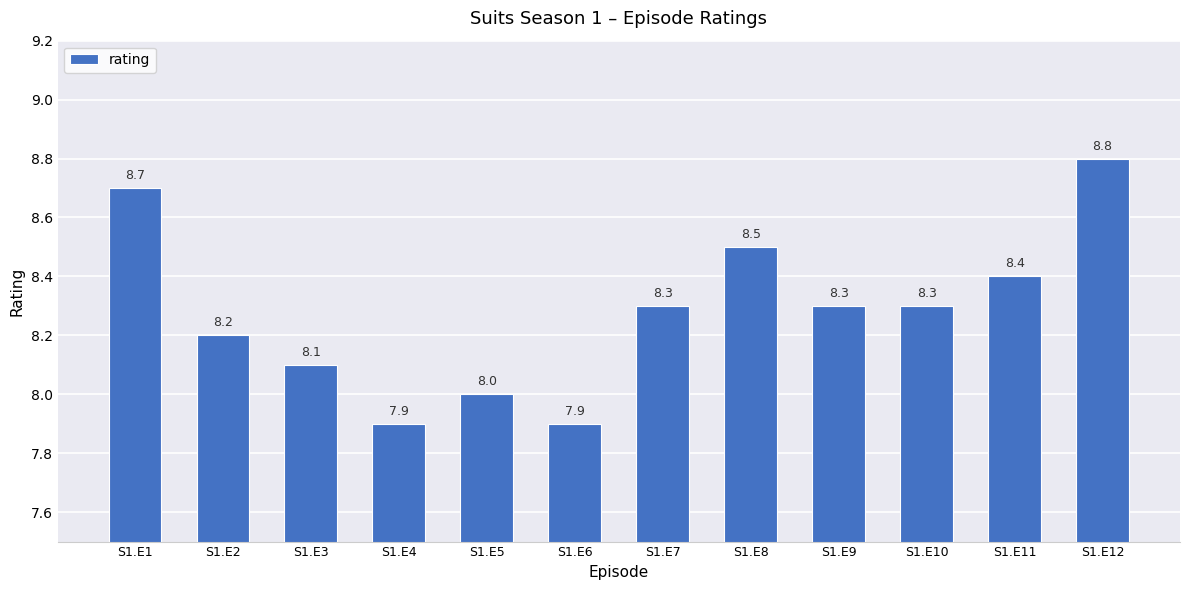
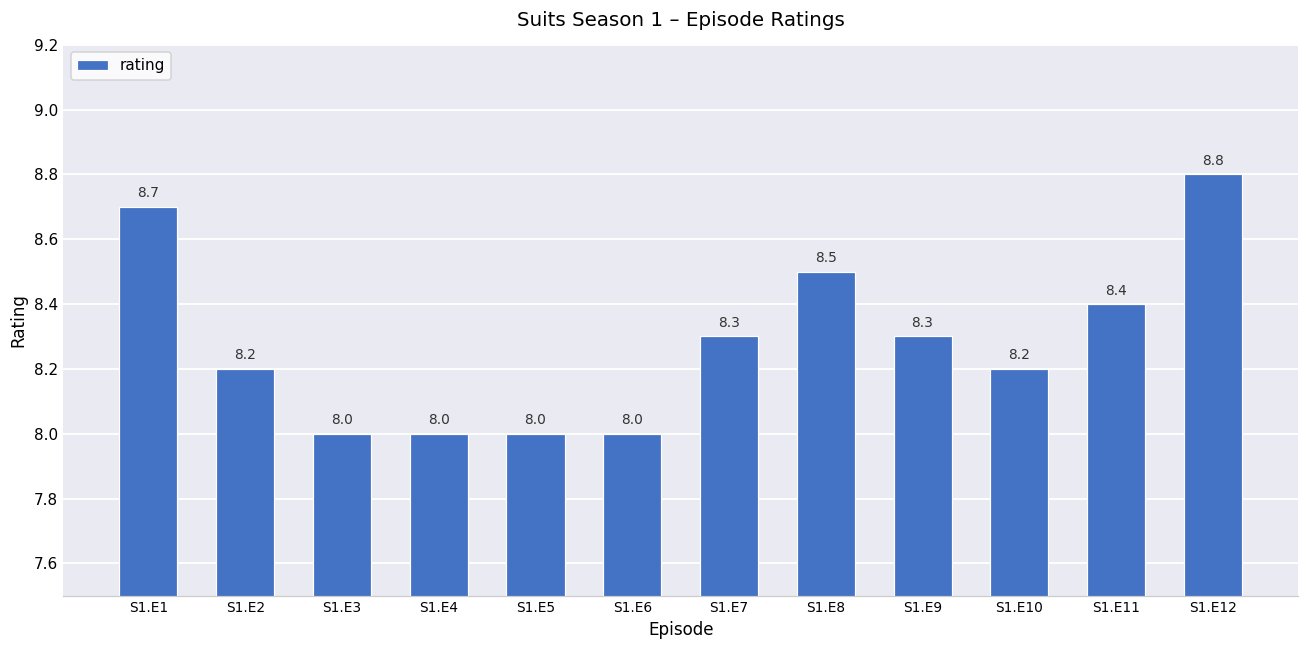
  {
    "S1.E1": 8.7,
    "S1.E2": 8.2,
-   "S1.E3": 8.1,
-   "S1.E4": 7.9,
+   "S1.E3": 8.0,
+   "S1.E4": 8.0,
    "S1.E5": 8.0,
-   "S1.E6": 7.9,
+   "S1.E6": 8.0,
    "S1.E7": 8.3,
    "S1.E8": 8.5,
    "S1.E9": 8.3,
-   "S1.E10": 8.3,
+   "S1.E10": 8.2,
    "S1.E11": 8.4,
    "S1.E12": 8.8
  }
